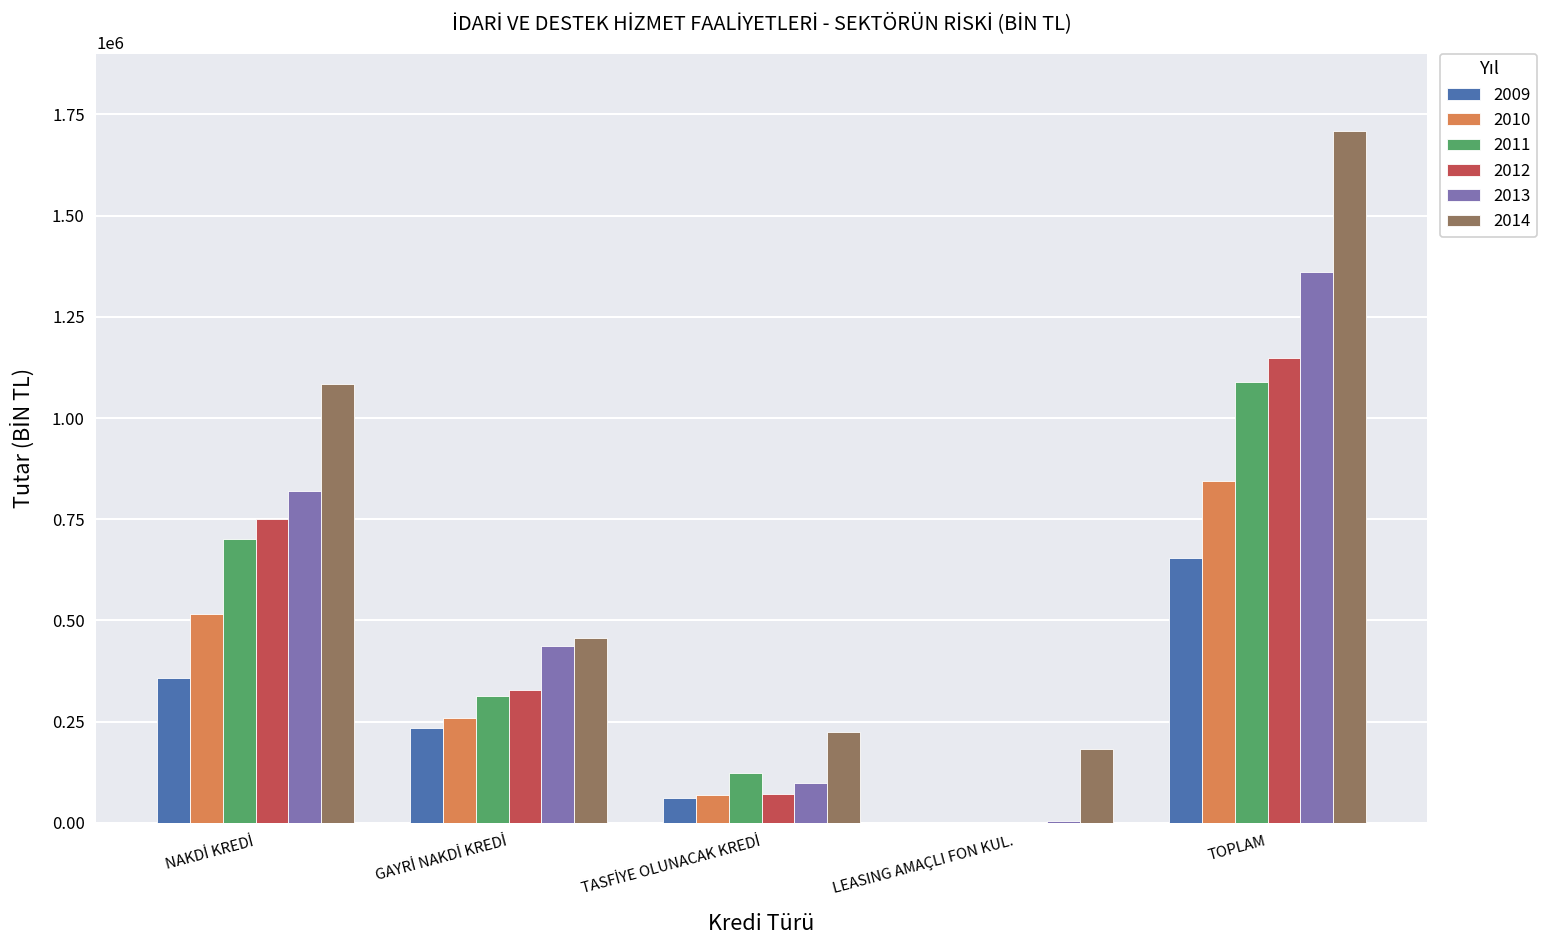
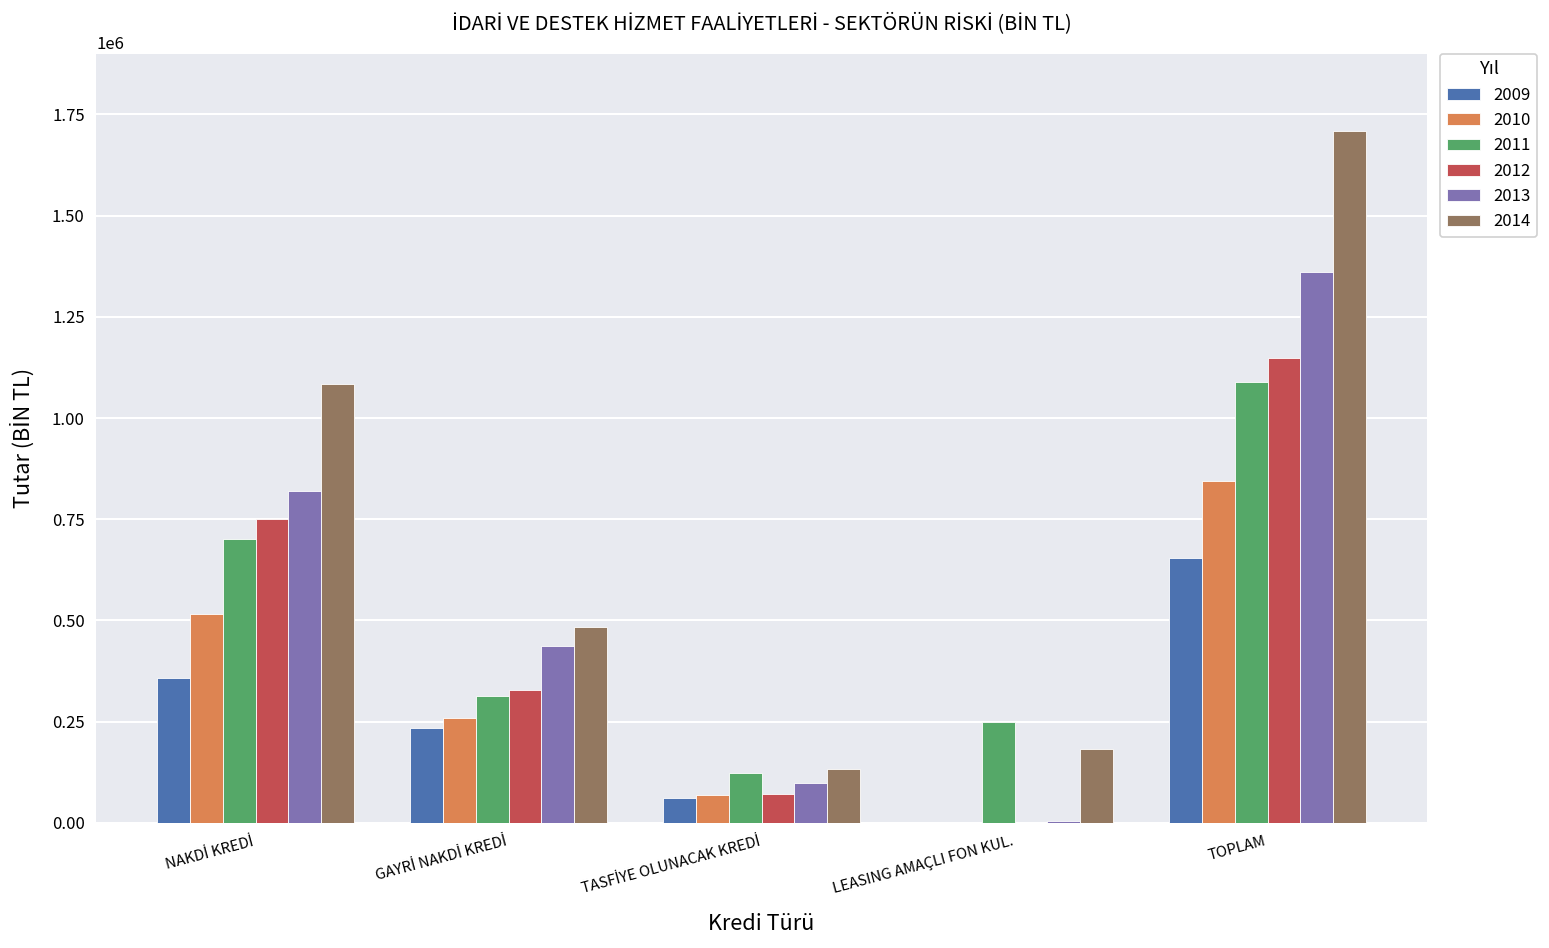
  {
    "2011": {
      "NAKDİ KREDİ": 700000,
      "GAYRİ NAKDİ KREDİ": 310000,
      "TASFİYE OLUNACAK KREDİ": 120000,
-     "LEASING AMAÇLI FON KUL.": 0,
+     "LEASING AMAÇLI FON KUL.": 250000,
      "TOPLAM": 1090000
    },
    "2014": {
      "NAKDİ KREDİ": 1080000,
-     "GAYRİ NAKDİ KREDİ": 460000,
-     "TASFİYE OLUNACAK KREDİ": 230000,
+     "GAYRİ NAKDİ KREDİ": 480000,
+     "TASFİYE OLUNACAK KREDİ": 130000,
      "LEASING AMAÇLI FON KUL.": 180000,
      "TOPLAM": 1710000
    }
  }
